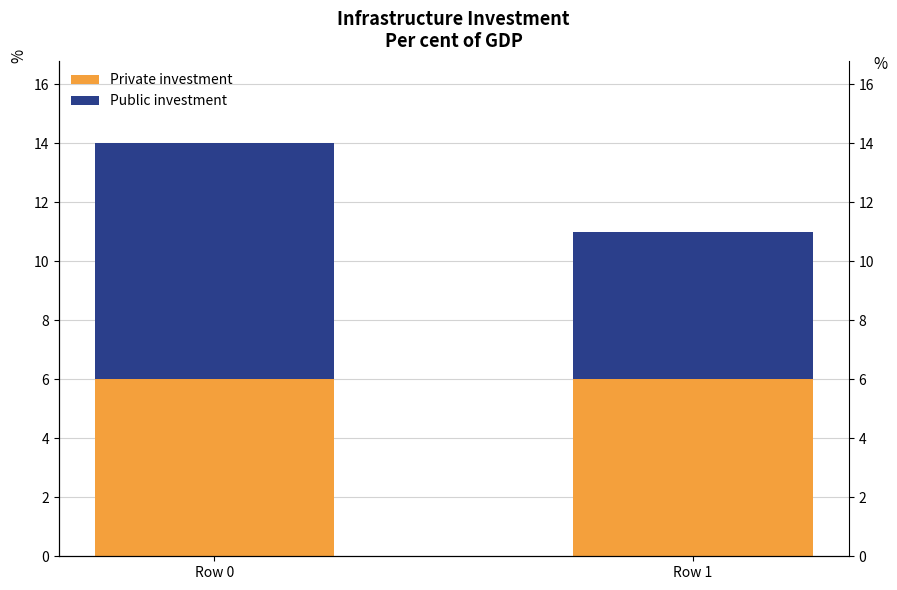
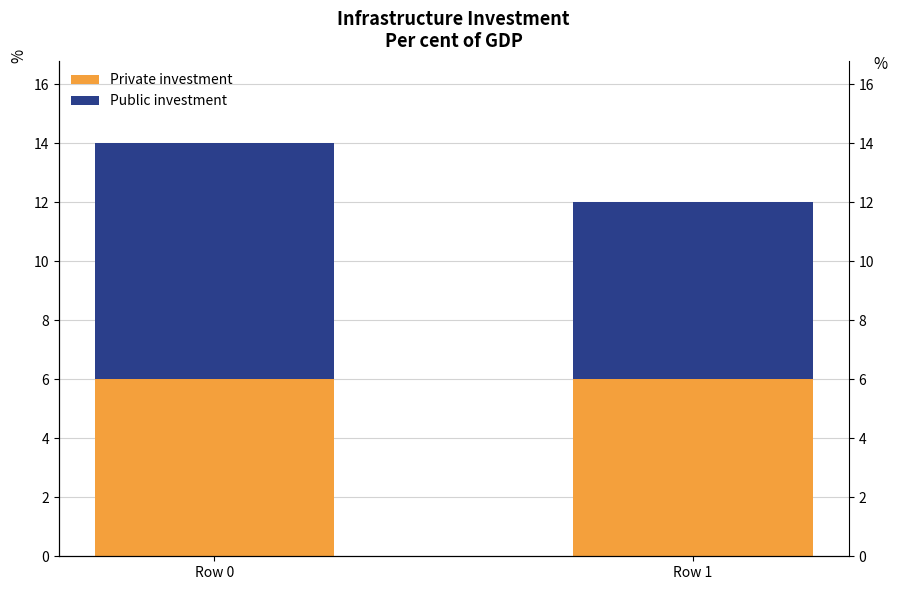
  {
    "Private investment": {
      "Row 0": 6,
      "Row 1": 6
    },
    "Public investment": {
      "Row 0": 8,
-     "Row 1": 5
+     "Row 1": 6
    }
  }
